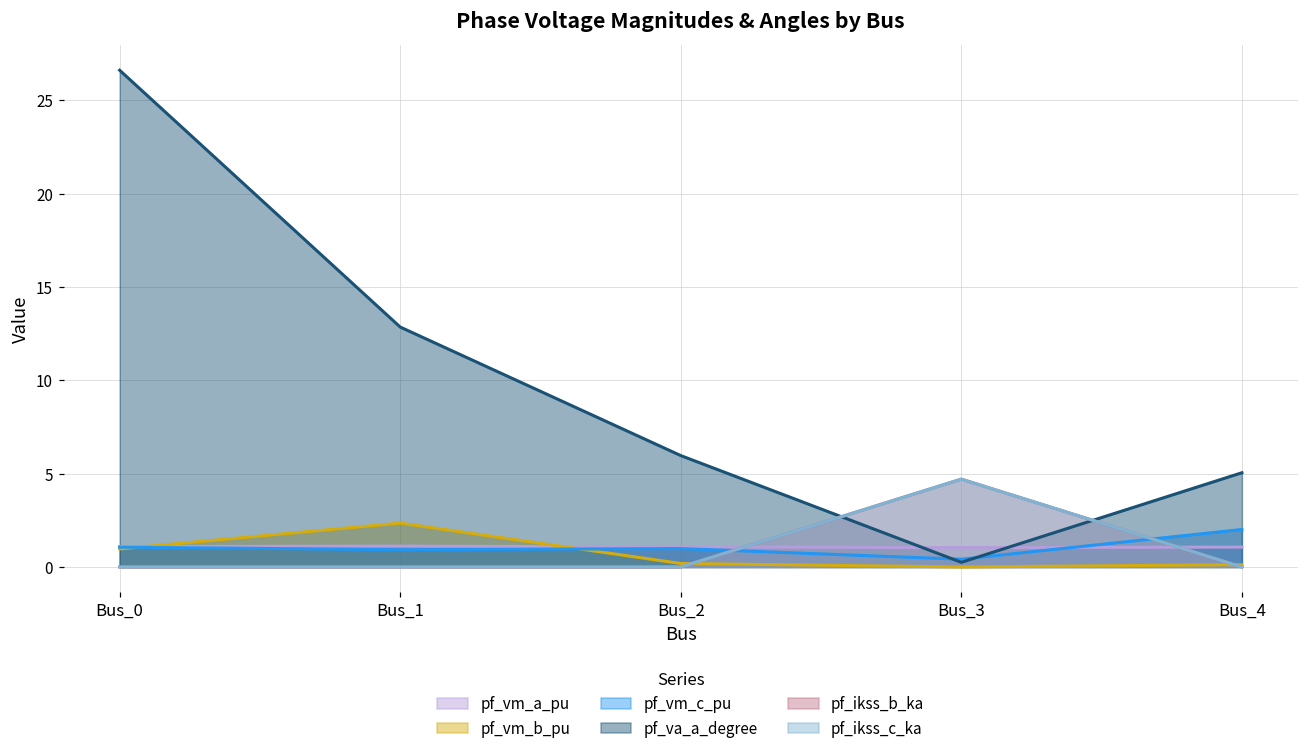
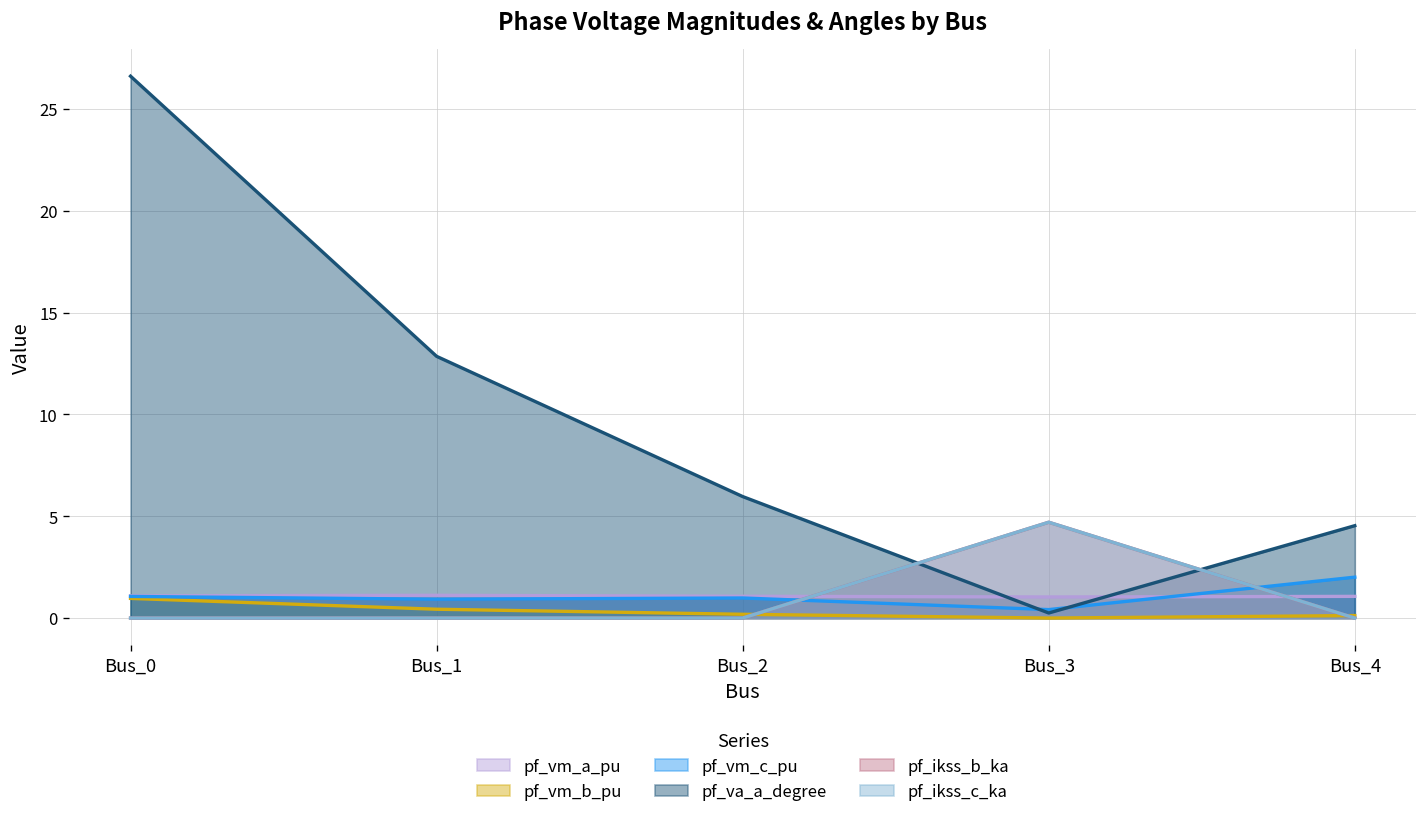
  {
    "pf_vm_b_pu": {
-     "Bus_1": 2.3,
+     "Bus_1": 0.4,
      "Bus_2": 0.2,
      "Bus_3": 0.0
    },
    "pf_vm_c_pu": {
      "Bus_1": 0.9,
      "Bus_3": 0.4,
      "Bus_4": 2.0
    },
    "pf_va_a_degree": {
      "Bus_0": 26.6,
      "Bus_1": 12.9,
      "Bus_2": 6.0,
      "Bus_3": 0.2,
-     "Bus_4": 5.0
+     "Bus_4": 4.5
    }
  }
